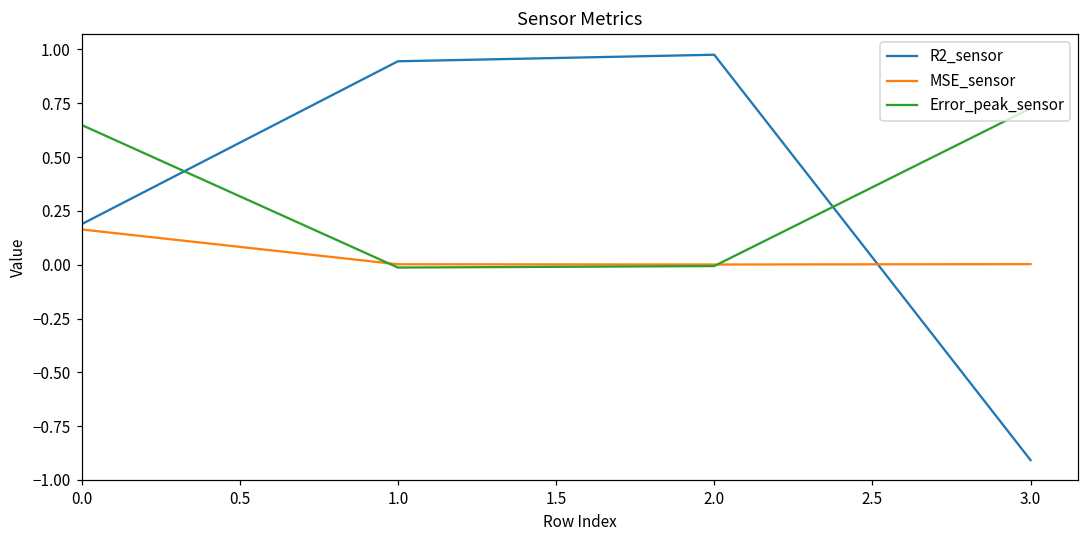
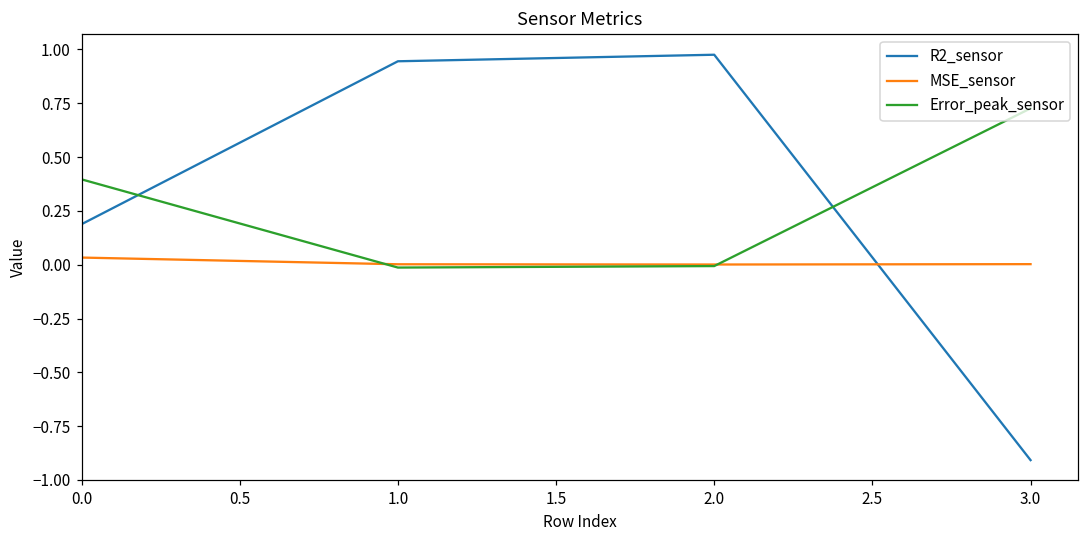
  {
    "R2_sensor": {
      "0.0": 0.19,
      "1.0": 0.95,
      "2.0": 0.98,
      "3.0": -0.91
    },
    "MSE_sensor": {
-     "0.0": 0.16,
+     "0.0": 0.03,
      "1.0": 0.00,
      "3.0": 0.00
    },
    "Error_peak_sensor": {
-     "0.0": 0.65,
+     "0.0": 0.40,
      "1.0": -0.01
    }
  }
